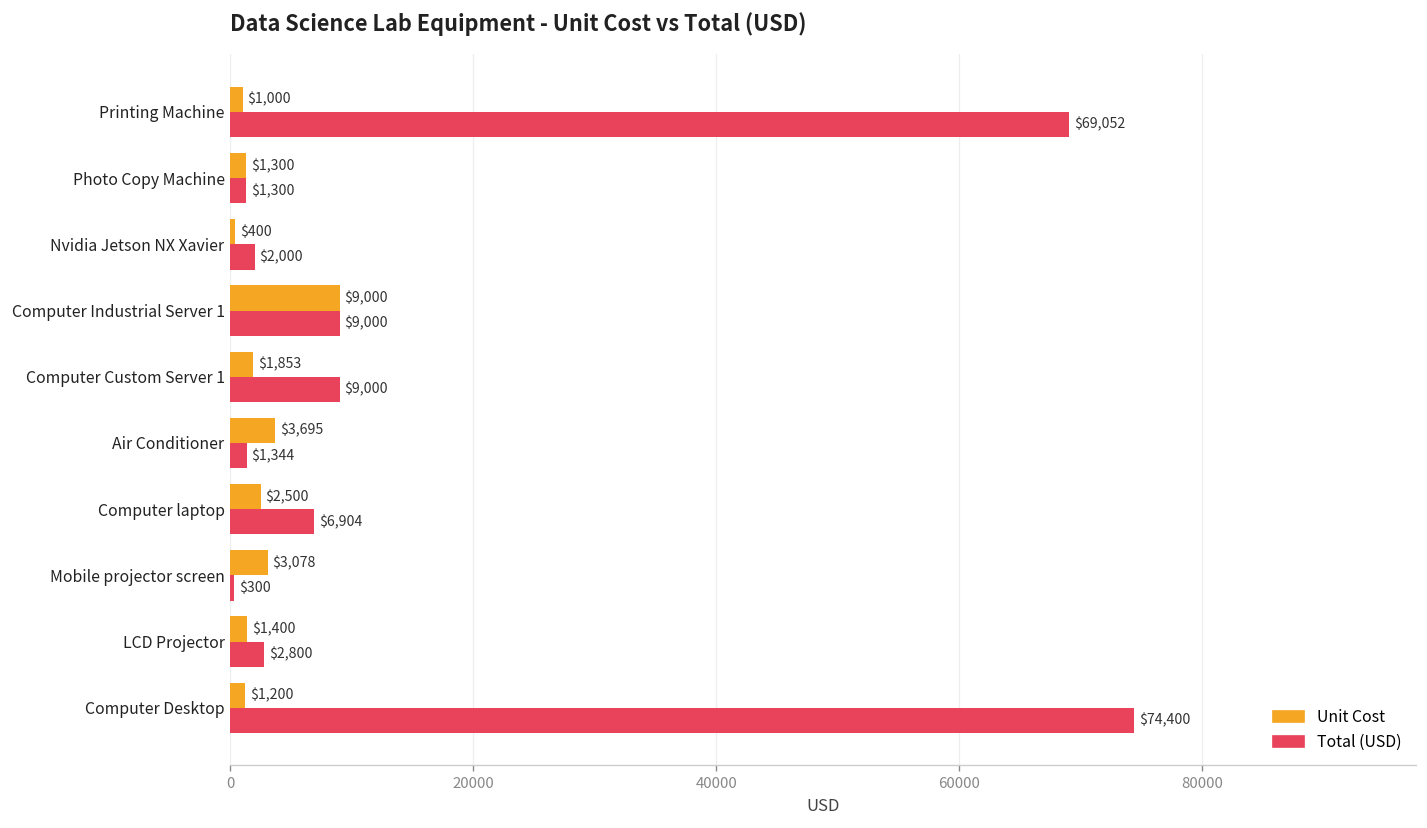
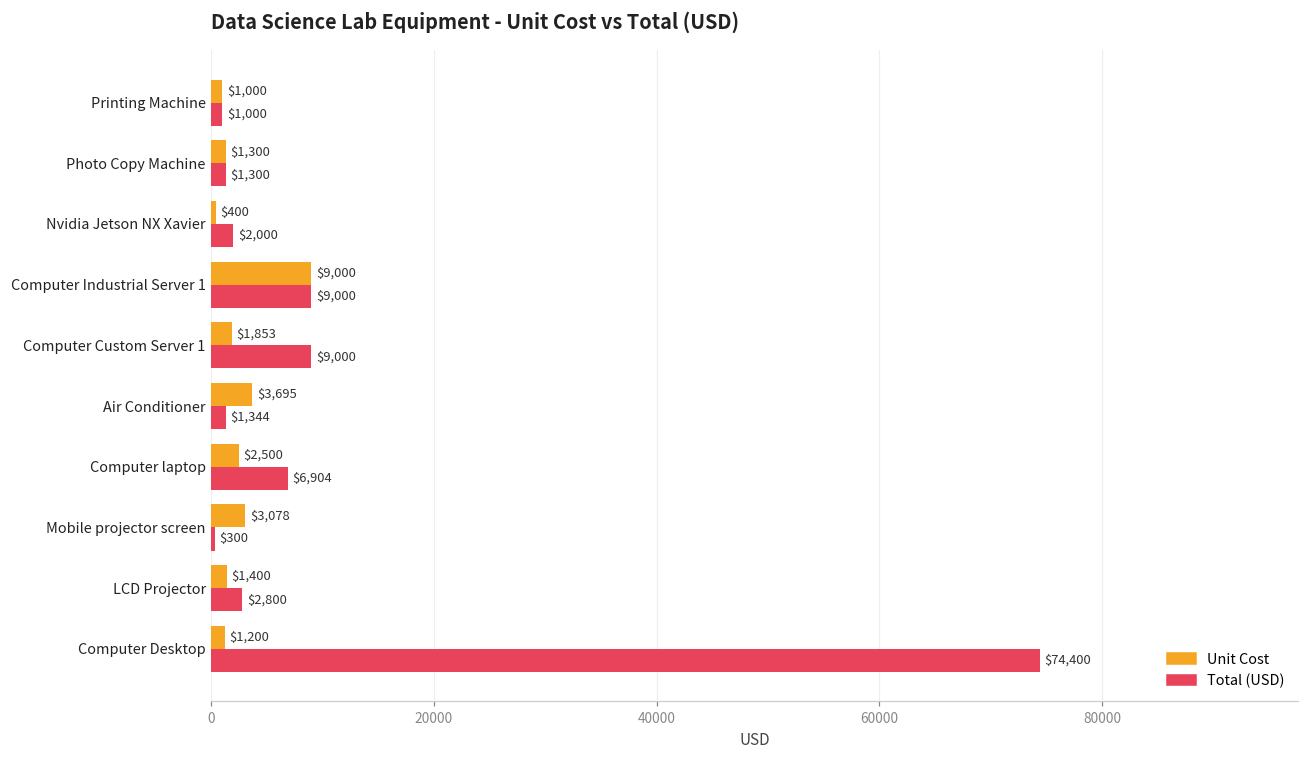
  {
    "Unit Cost": {
      "Printing Machine": "$1,000",
      "Photo Copy Machine": "$1,300",
      "Nvidia Jetson NX Xavier": "$400",
      "Computer Industrial Server 1": "$9,000",
      "Computer Custom Server 1": "$1,853",
      "Air Conditioner": "$3,695",
      "Computer laptop": "$2,500",
      "Mobile projector screen": "$3,078",
      "LCD Projector": "$1,400",
      "Computer Desktop": "$1,200"
    },
    "Total (USD)": {
-     "Printing Machine": "$69,052",
+     "Printing Machine": "$1,000",
      "Photo Copy Machine": "$1,300",
      "Nvidia Jetson NX Xavier": "$2,000",
      "Computer Industrial Server 1": "$9,000",
      "Computer Custom Server 1": "$9,000",
      "Air Conditioner": "$1,344",
      "Computer laptop": "$6,904",
      "Mobile projector screen": "$300",
      "LCD Projector": "$2,800",
      "Computer Desktop": "$74,400"
    }
  }
